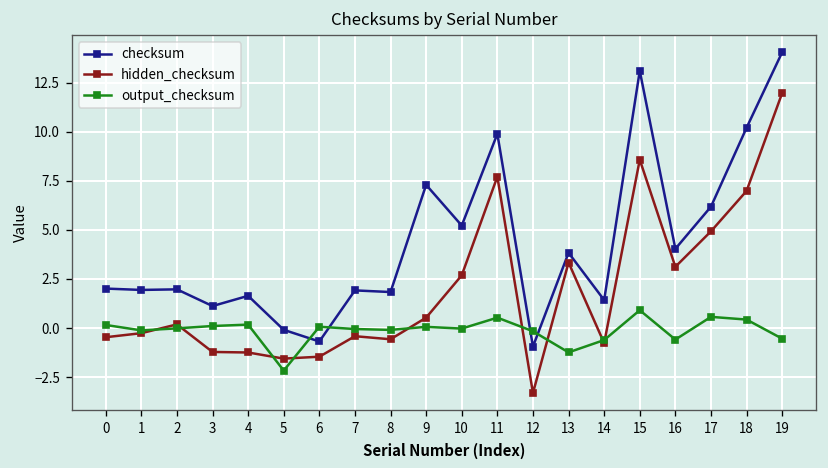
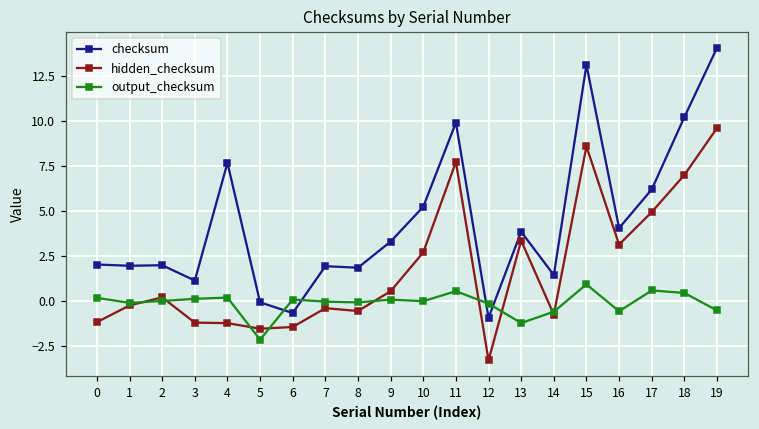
  {
    "checksum": {
      "0": 2.0,
      "1": 1.9,
      "2": 2.0,
      "3": 1.1,
-     "4": 1.6,
+     "4": 7.7,
      "5": -0.1,
      "6": -0.7,
      "7": 1.9,
      "8": 1.8,
-     "9": 7.3,
+     "9": 3.3,
      "10": 5.2,
      "11": 9.9,
      "12": -0.9,
      "13": 3.8,
      "14": 1.4,
      "15": 13.1,
      "16": 4.0,
      "17": 6.2,
      "18": 10.2,
      "19": 14.0
    },
    "hidden_checksum": {
-     "0": -0.5,
+     "0": -1.2,
      "2": 0.2,
      "3": -1.2,
      "4": -1.2,
      "5": -1.6,
      "6": -1.5,
      "7": -0.4,
      "8": -0.6,
      "9": 0.5,
      "10": 2.7,
      "11": 7.7,
      "12": -3.3,
      "13": 3.3,
      "14": -0.8,
      "15": 8.6,
      "16": 3.1,
      "17": 4.9,
      "18": 7.0,
-     "19": 12.0
+     "19": 9.6
    },
    "output_checksum": {
      "0": 0.2,
      "2": 0.0,
      "3": 0.1,
      "4": 0.2,
      "5": -2.2,
      "6": 0.1,
      "7": -0.1,
      "8": -0.1,
      "9": 0.1,
      "10": 0.0,
      "11": 0.5,
      "12": -0.2,
      "13": -1.2,
      "14": -0.6,
      "15": 0.9,
      "16": -0.6,
      "17": 0.6,
      "18": 0.4,
      "19": -0.5
    }
  }
